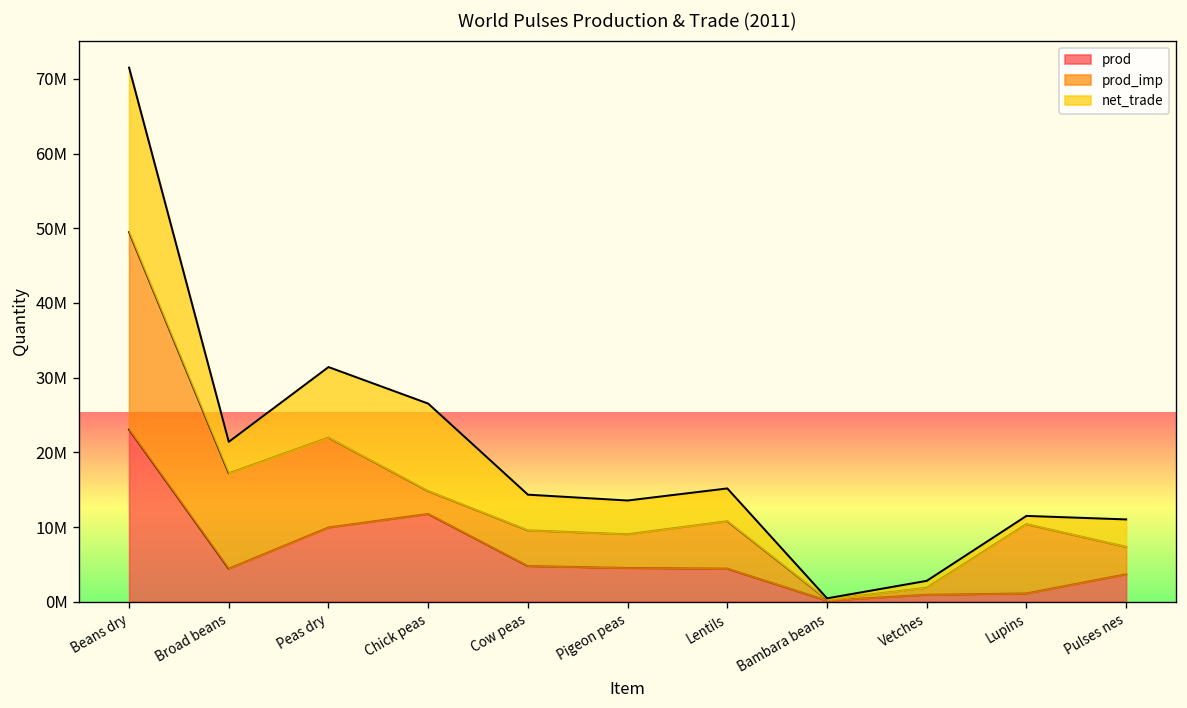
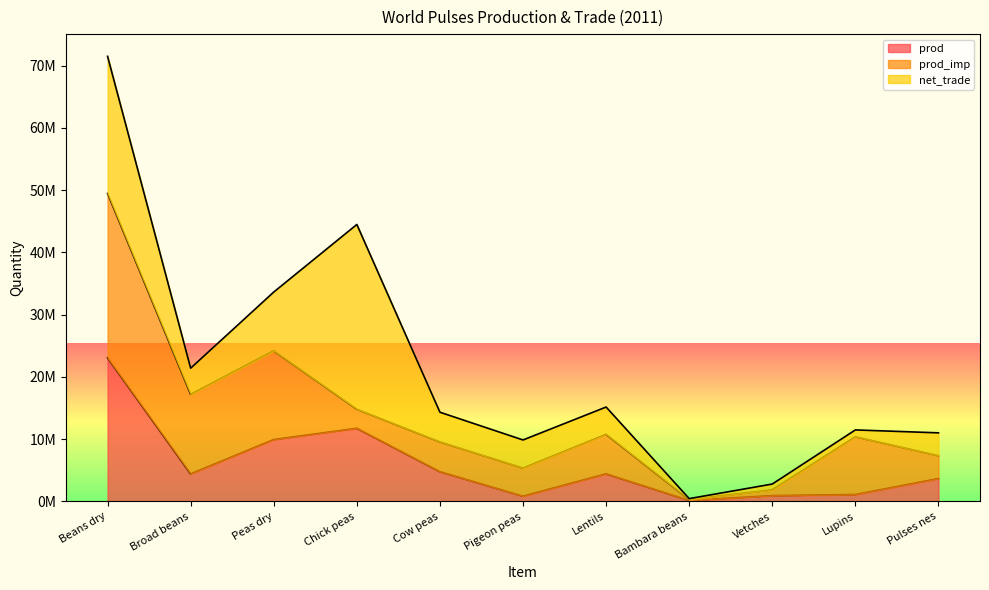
  {
    "prod": {
      "Beans dry": 23000000,
      "Broad beans": 4000000,
      "Peas dry": 10000000,
      "Chick peas": 12000000,
      "Cow peas": 5000000,
-     "Pigeon peas": 5000000,
+     "Pigeon peas": 1000000,
      "Lentils": 4000000,
      "Vetches": 1000000,
      "Lupins": 1000000,
      "Pulses nes": 4000000
    },
    "prod_imp": {
      "Beans dry": 26000000,
      "Broad beans": 13000000,
-     "Peas dry": 12000000,
+     "Peas dry": 14000000,
      "Chick peas": 3000000,
      "Cow peas": 5000000,
      "Pigeon peas": 5000000,
      "Lentils": 6000000,
      "Vetches": 1000000,
      "Lupins": 9000000,
      "Pulses nes": 4000000
    },
    "net_trade": {
      "Beans dry": 22000000,
      "Broad beans": 4000000,
      "Peas dry": 9000000,
-     "Chick peas": 12000000,
+     "Chick peas": 30000000,
      "Cow peas": 5000000,
      "Pigeon peas": 5000000,
      "Lentils": 4000000,
      "Vetches": 1000000,
      "Lupins": 1000000,
      "Pulses nes": 4000000
    }
  }
